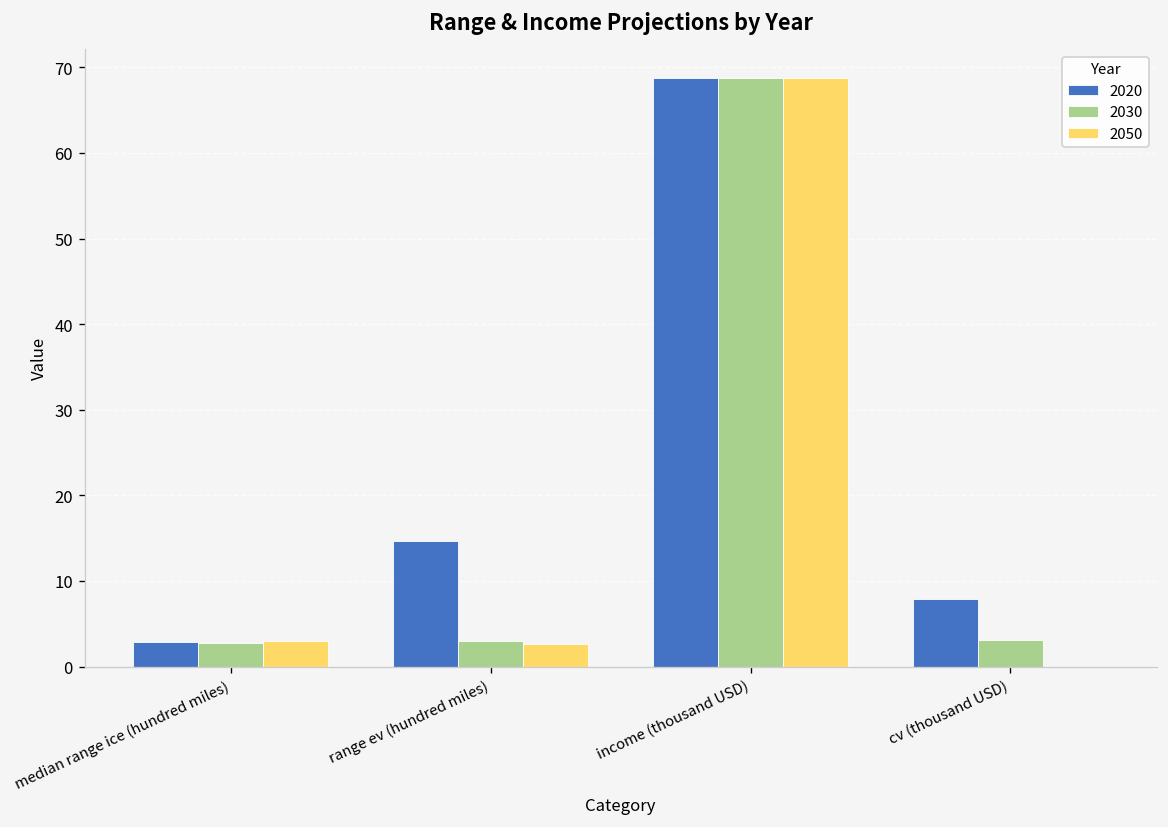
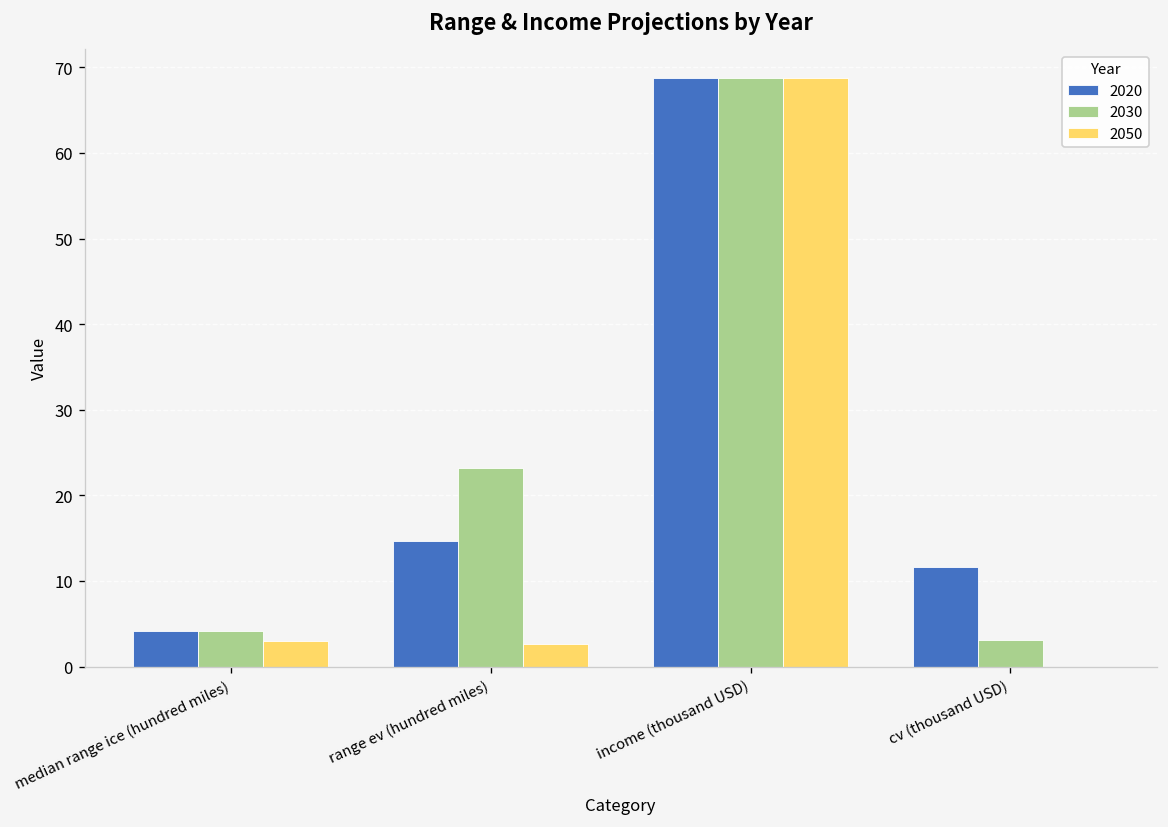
  {
    "2020": {
-     "median range ice (hundred miles)": 3,
+     "median range ice (hundred miles)": 4,
      "range ev (hundred miles)": 15,
      "income (thousand USD)": 69,
-     "cv (thousand USD)": 8
+     "cv (thousand USD)": 12
    },
    "2030": {
-     "median range ice (hundred miles)": 3,
-     "range ev (hundred miles)": 3,
+     "median range ice (hundred miles)": 4,
+     "range ev (hundred miles)": 23,
      "income (thousand USD)": 69,
      "cv (thousand USD)": 3
    },
    "2050": {
      "median range ice (hundred miles)": 3,
      "range ev (hundred miles)": 3,
      "income (thousand USD)": 69,
      "cv (thousand USD)": 0
    }
  }
